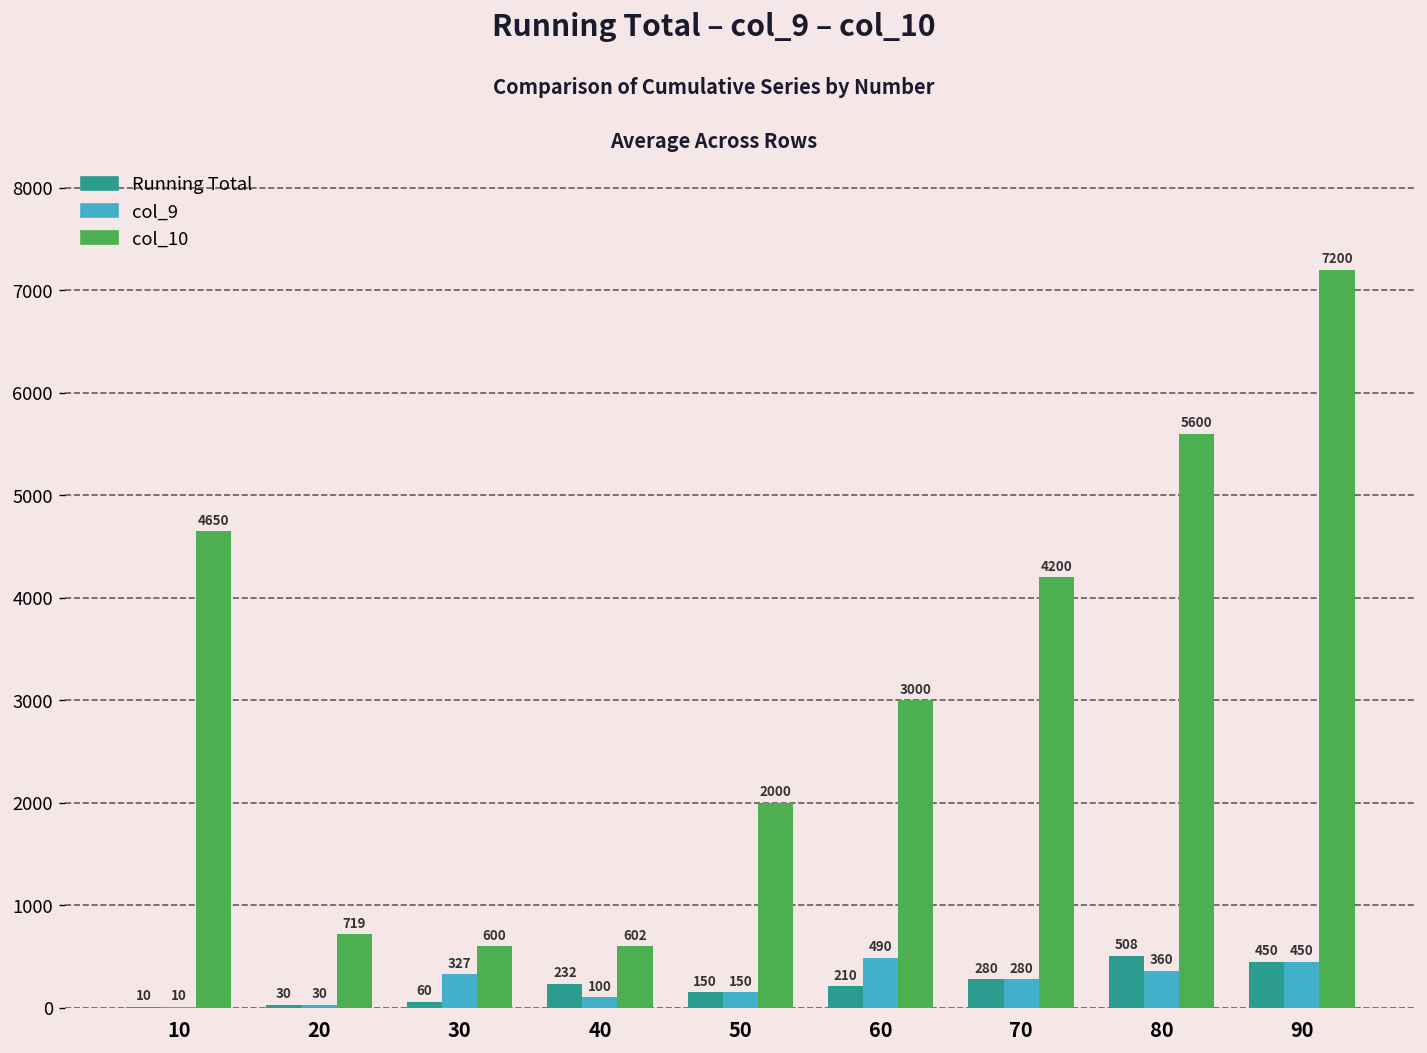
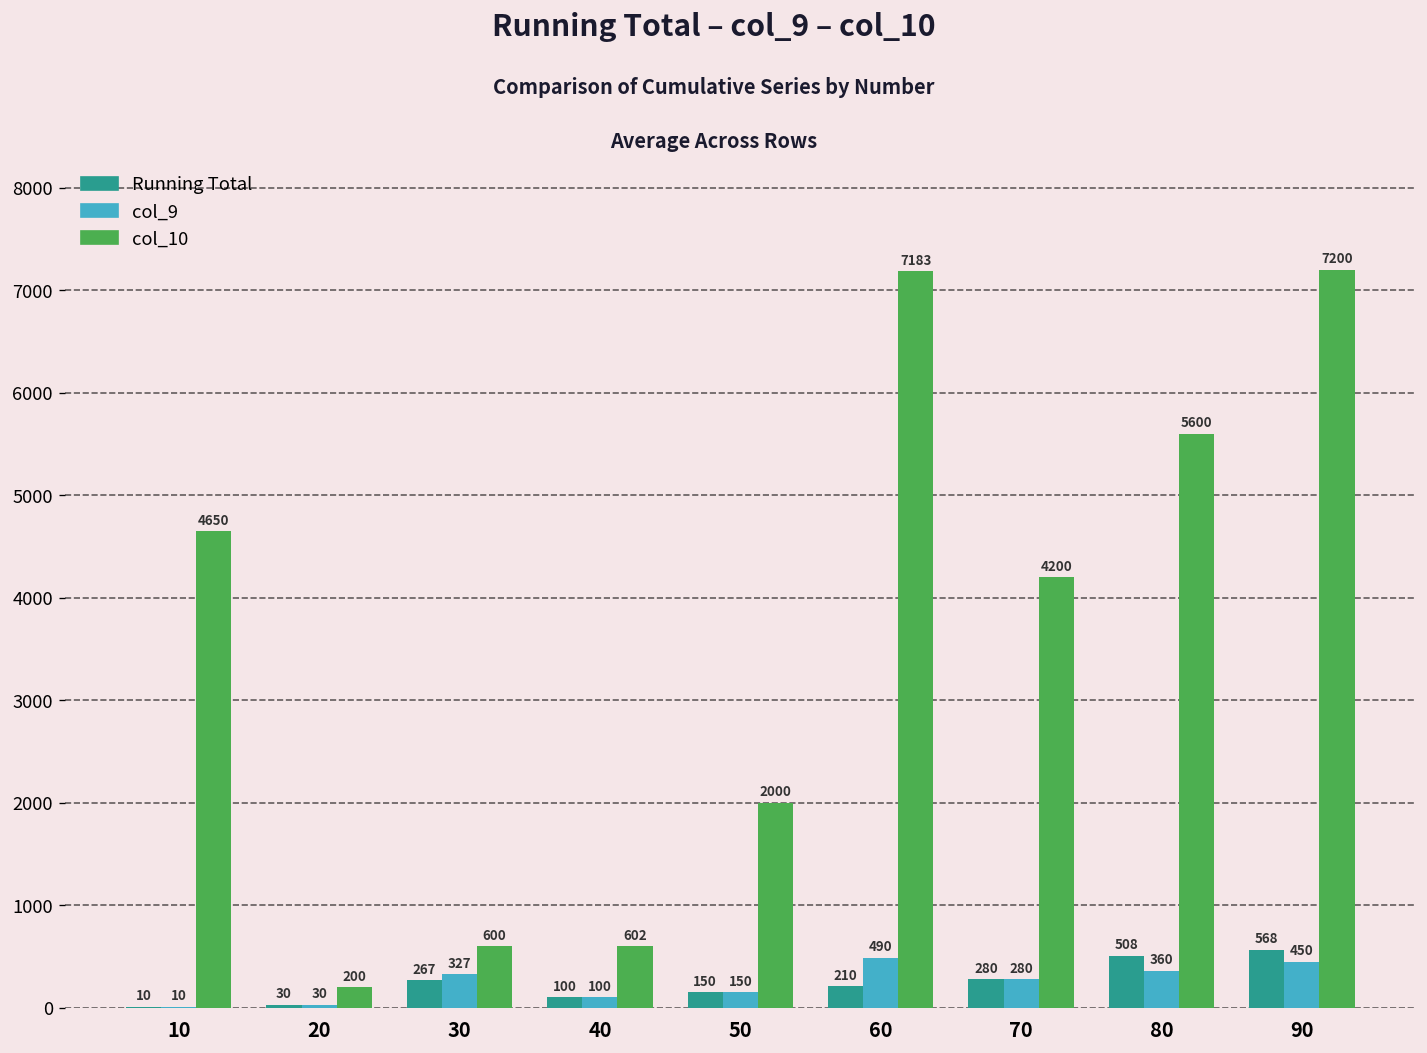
  {
    "Running Total": {
      "10": 10,
      "20": 30,
-     "30": 60,
-     "40": 232,
+     "30": 267,
+     "40": 100,
      "50": 150,
      "60": 210,
      "70": 280,
      "80": 508,
-     "90": 450
+     "90": 568
    },
    "col_9": {
      "10": 10,
      "20": 30,
      "30": 327,
      "40": 100,
      "50": 150,
      "60": 490,
      "70": 280,
      "80": 360,
      "90": 450
    },
    "col_10": {
      "10": 4650,
-     "20": 719,
+     "20": 200,
      "30": 600,
      "40": 602,
      "50": 2000,
-     "60": 3000,
+     "60": 7183,
      "70": 4200,
      "80": 5600,
      "90": 7200
    }
  }
